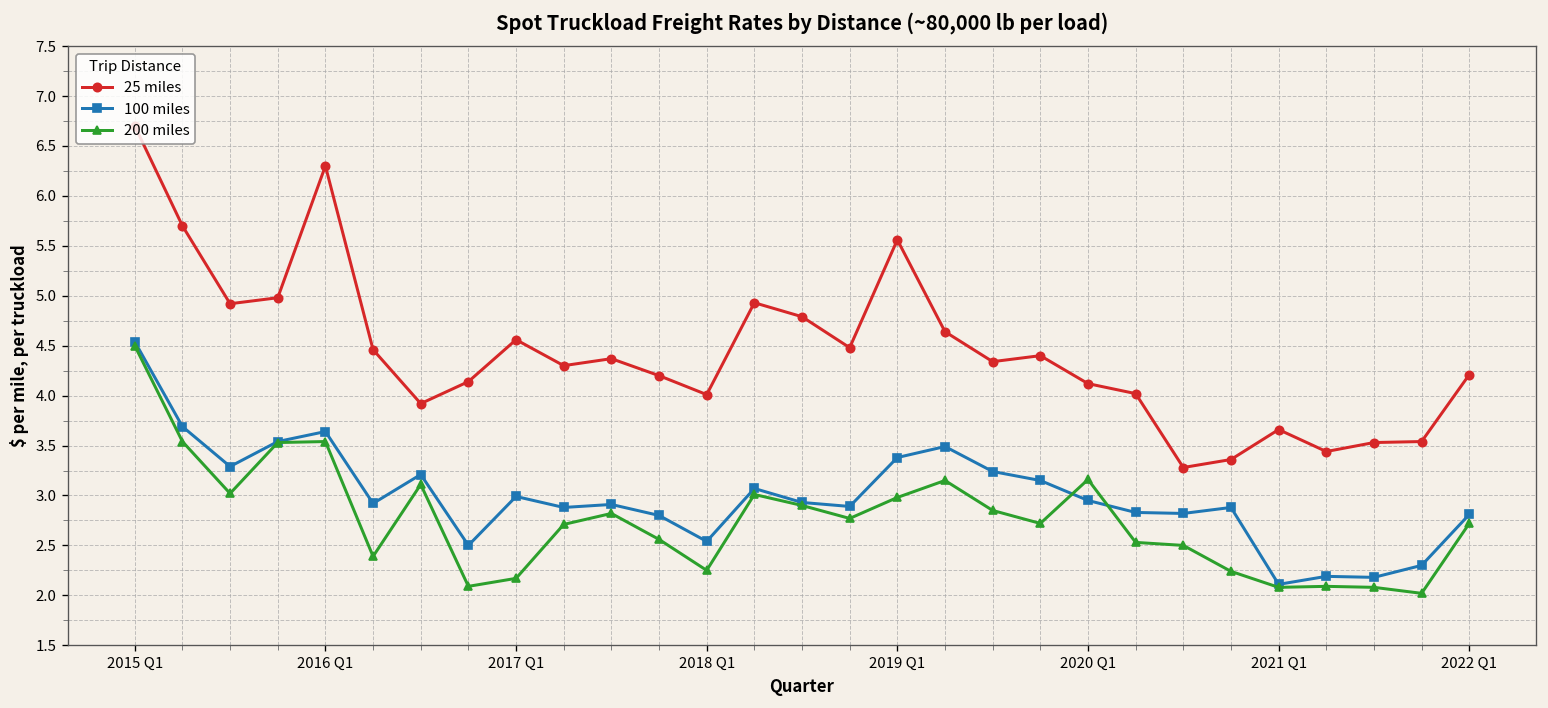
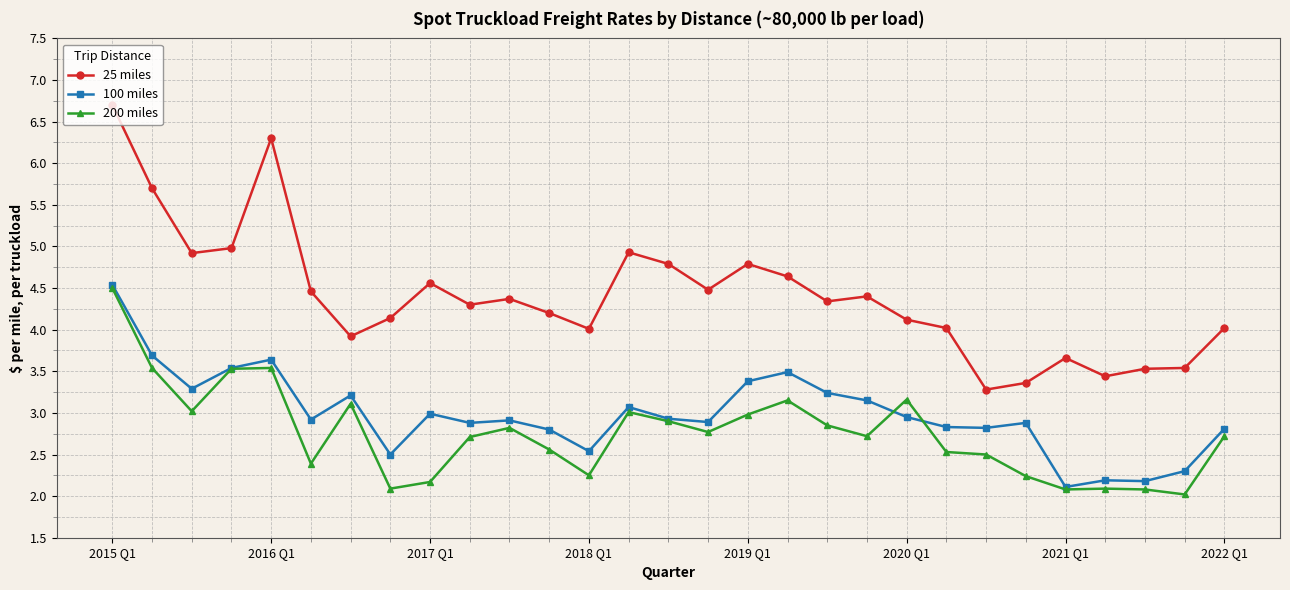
  {
    "25 miles": {
      "2016 Q1": 6.3,
      "2017 Q1": 4.6,
      "2018 Q1": 4.0,
-     "2019 Q1": 5.6,
+     "2019 Q1": 4.8,
      "2020 Q1": 4.1,
      "2021 Q1": 3.7,
-     "2022 Q1": 4.2
+     "2022 Q1": 4.0
    },
    "100 miles": {
      "2015 Q1": 4.5,
      "2016 Q1": 3.6,
      "2017 Q1": 3.0,
      "2018 Q1": 2.5,
      "2019 Q1": 3.4,
      "2020 Q1": 3.0,
      "2022 Q1": 2.8
    },
    "200 miles": {
      "2015 Q1": 4.5,
      "2016 Q1": 3.5,
      "2017 Q1": 2.2,
      "2018 Q1": 2.3,
      "2019 Q1": 3.0,
      "2020 Q1": 3.2,
      "2022 Q1": 2.7
    }
  }
